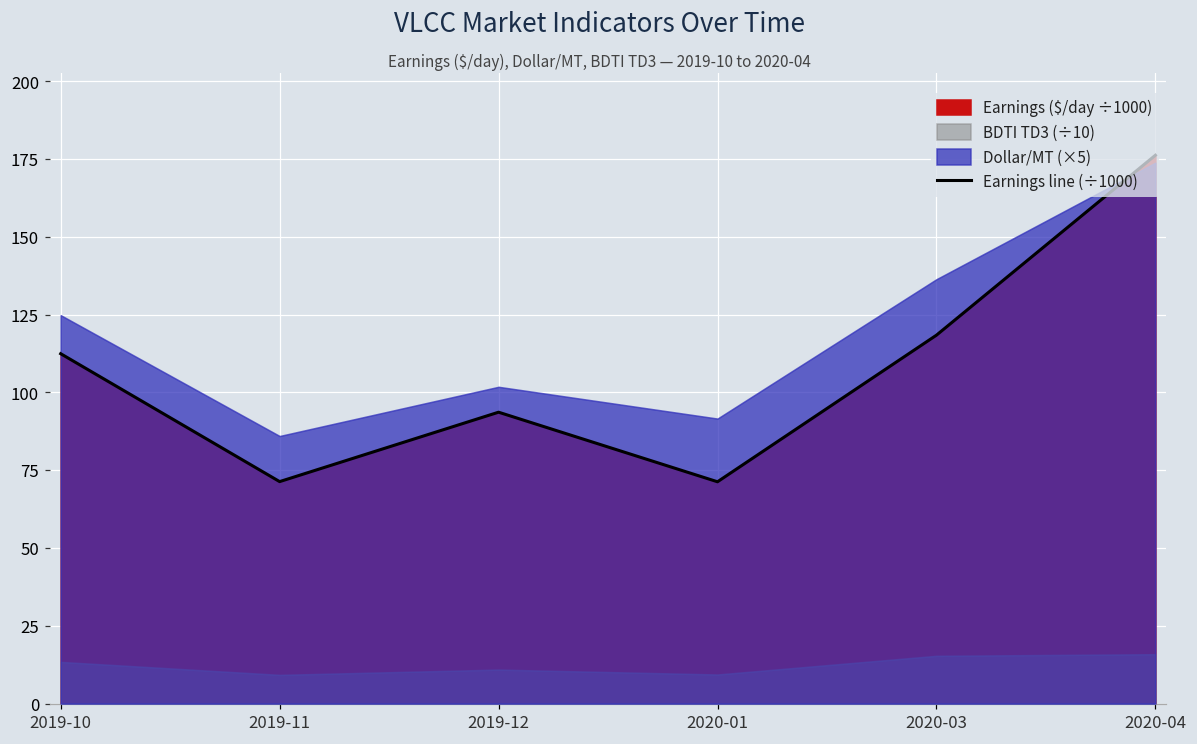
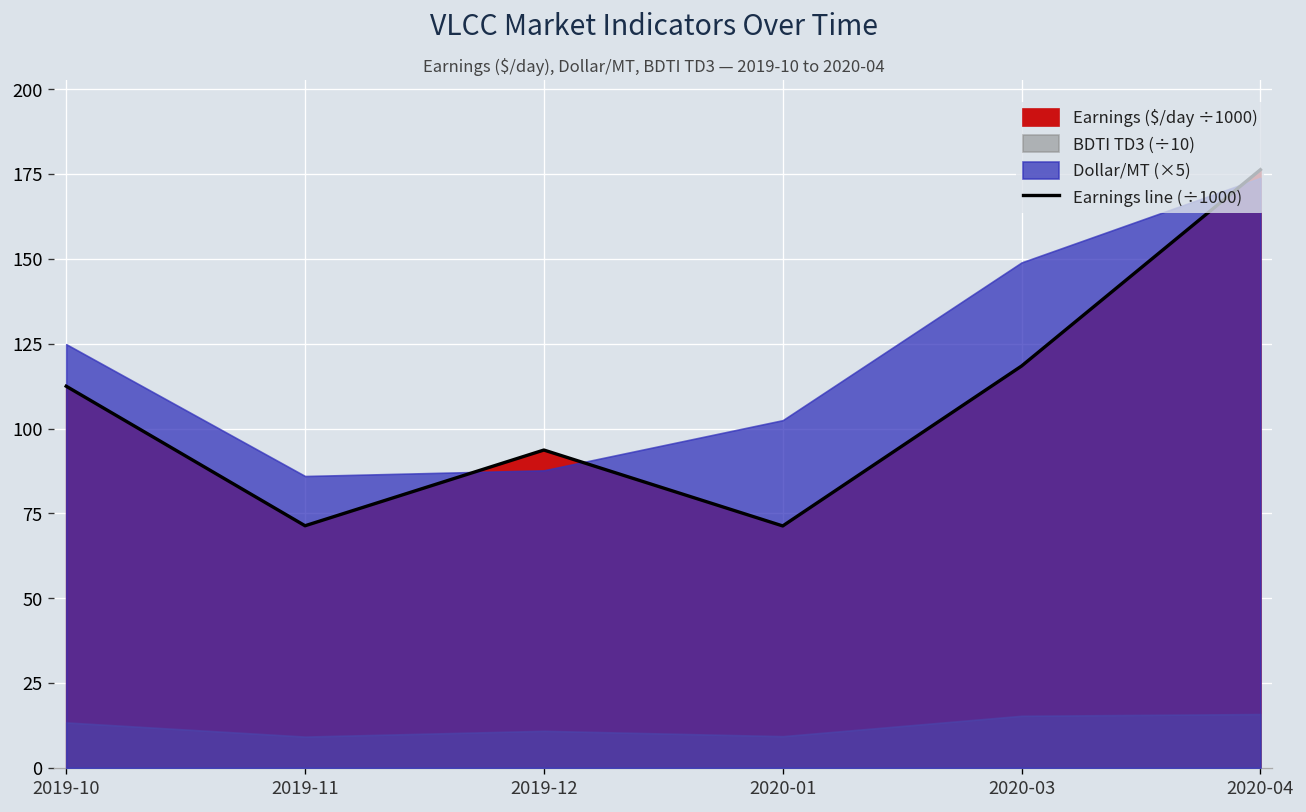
  {
    "Earnings ($/day ÷1000)": {
      "2019-10": 112,
      "2019-11": 71,
      "2019-12": 94,
      "2020-01": 71,
      "2020-03": 118
    },
    "BDTI TD3 (÷10)": {
      "2019-10": 13,
      "2019-11": 9,
      "2019-12": 11,
      "2020-01": 9,
      "2020-03": 15,
      "2020-04": 16
    },
    "Dollar/MT (×5)": {
      "2019-10": 125,
      "2019-11": 86,
-     "2019-12": 102,
-     "2020-01": 92,
-     "2020-03": 136
+     "2019-12": 88,
+     "2020-01": 102,
+     "2020-03": 149
    }
  }
